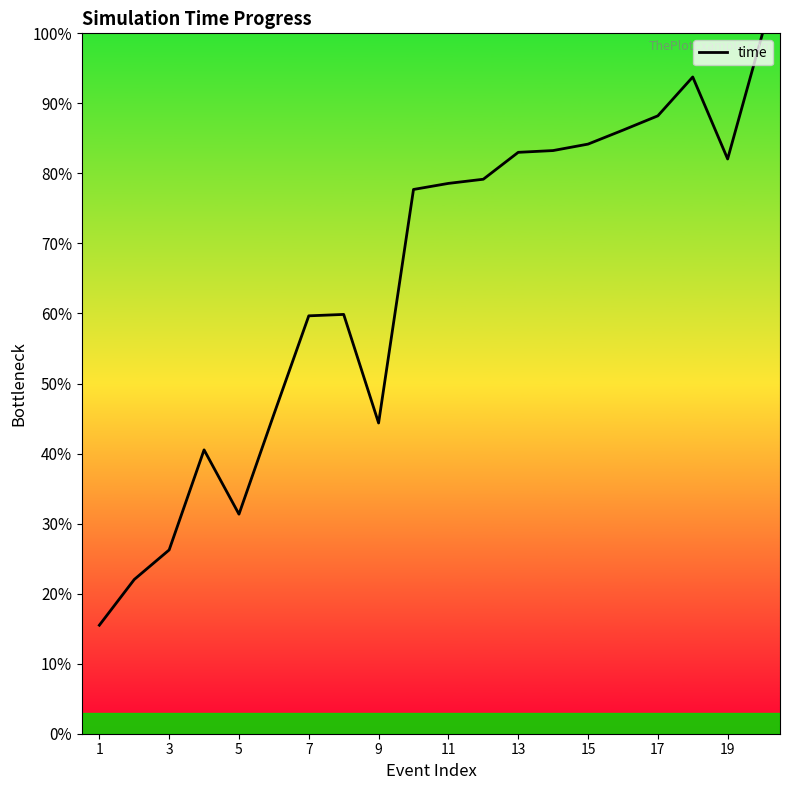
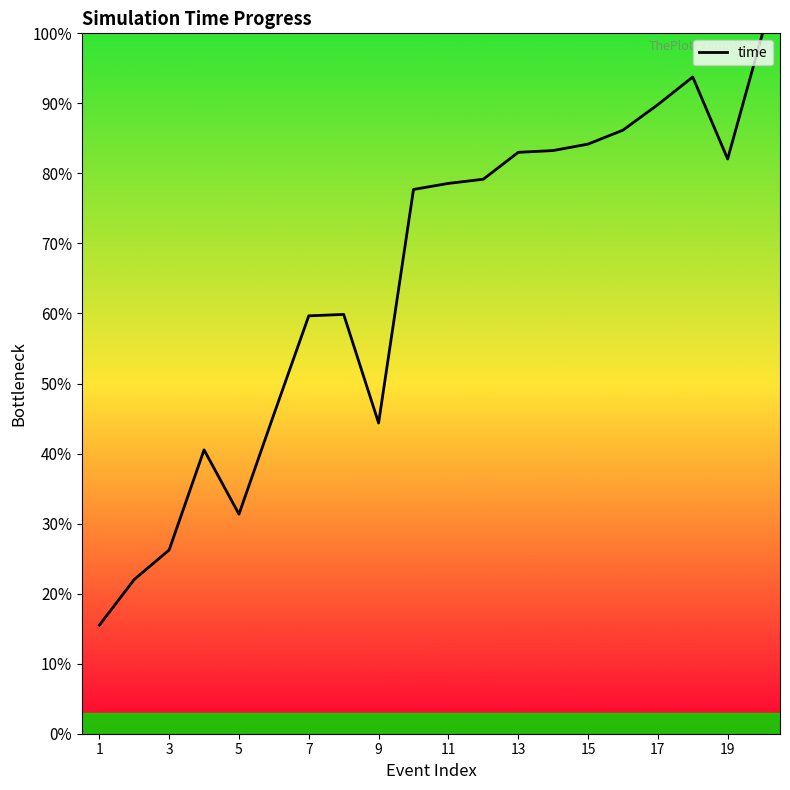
  {
    "1": "15%",
    "3": "26%",
    "5": "31%",
    "7": "60%",
    "9": "44%",
    "11": "79%",
    "13": "83%",
    "15": "84%",
-   "17": "88%",
+   "17": "90%",
    "19": "82%"
  }
